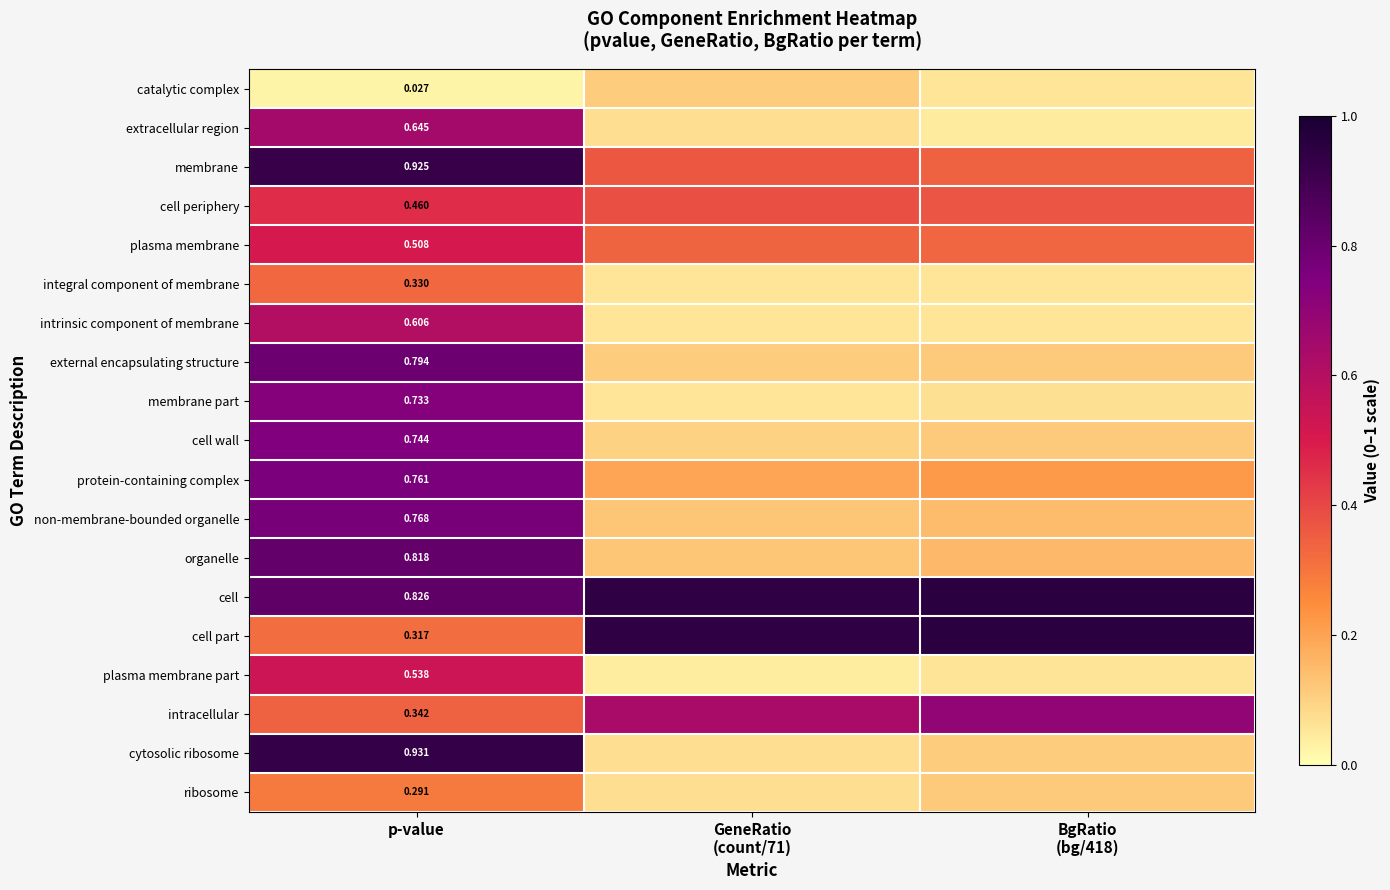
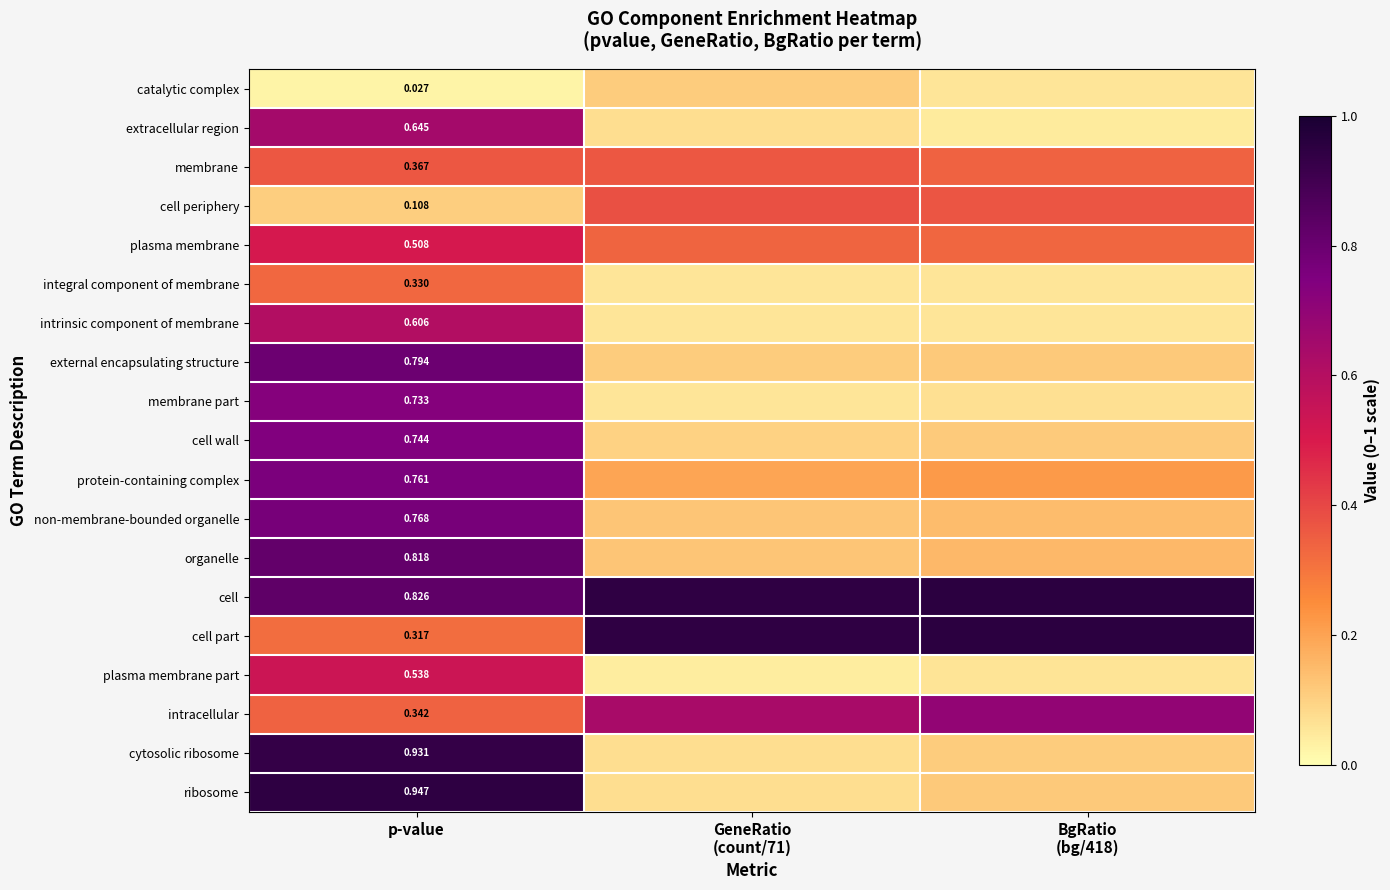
  {
    "catalytic complex": {
      "p-value": 0.027
    },
    "extracellular region": {
      "p-value": 0.645
    },
    "membrane": {
-     "p-value": 0.925
+     "p-value": 0.367
    },
    "cell periphery": {
-     "p-value": 0.460
+     "p-value": 0.108
    },
    "plasma membrane": {
      "p-value": 0.508
    },
    "integral component of membrane": {
      "p-value": 0.330
    },
    "intrinsic component of membrane": {
      "p-value": 0.606
    },
    "external encapsulating structure": {
      "p-value": 0.794
    },
    "membrane part": {
      "p-value": 0.733
    },
    "cell wall": {
      "p-value": 0.744
    },
    "protein-containing complex": {
      "p-value": 0.761
    },
    "non-membrane-bounded organelle": {
      "p-value": 0.768
    },
    "organelle": {
      "p-value": 0.818
    },
    "cell": {
      "p-value": 0.826
    },
    "cell part": {
      "p-value": 0.317
    },
    "plasma membrane part": {
      "p-value": 0.538
    },
    "intracellular": {
      "p-value": 0.342
    },
    "cytosolic ribosome": {
      "p-value": 0.931
    },
    "ribosome": {
-     "p-value": 0.291
+     "p-value": 0.947
    }
  }
